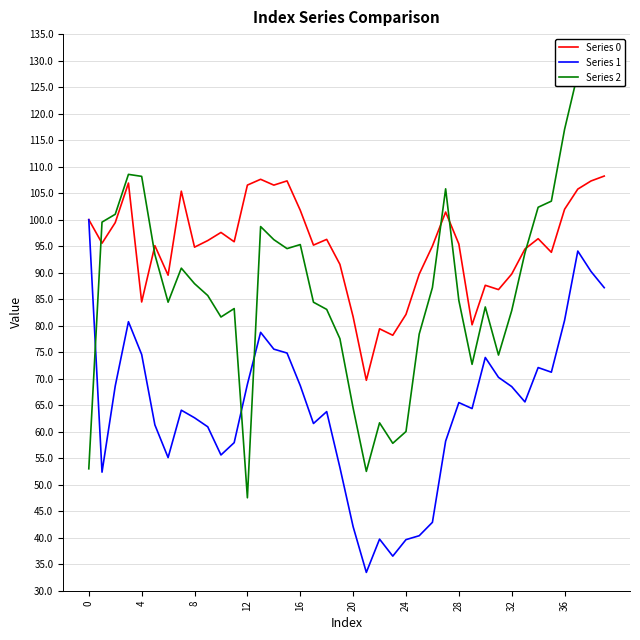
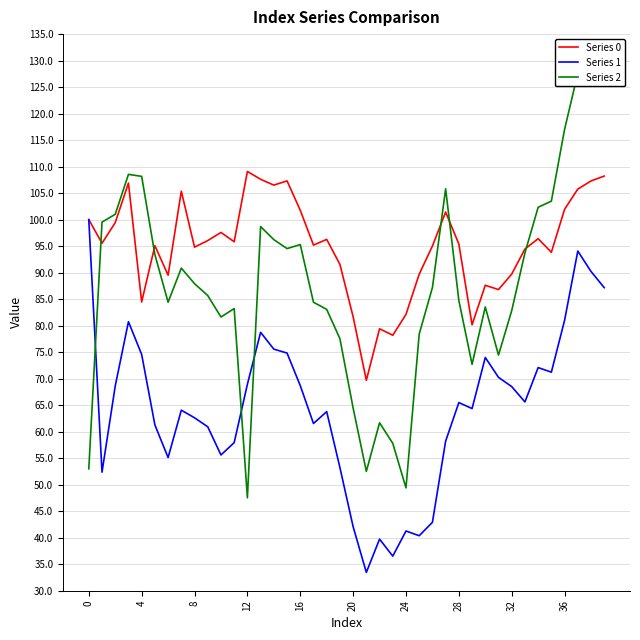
  {
    "Series 0": {
      "4": 84,
      "8": 95,
-     "12": 107,
+     "12": 109,
      "16": 102,
      "20": 82,
      "24": 82,
      "28": 95,
      "32": 90,
      "36": 102
    },
    "Series 1": {
      "4": 75,
      "8": 63,
      "12": 69,
      "16": 69,
      "20": 42,
-     "24": 40,
+     "24": 41,
      "28": 65,
      "32": 69,
      "36": 81
    },
    "Series 2": {
      "0": 53,
      "4": 108,
      "8": 88,
      "12": 48,
      "16": 95,
      "20": 64,
-     "24": 60,
+     "24": 49,
      "28": 85,
      "32": 83,
      "36": 117
    }
  }
